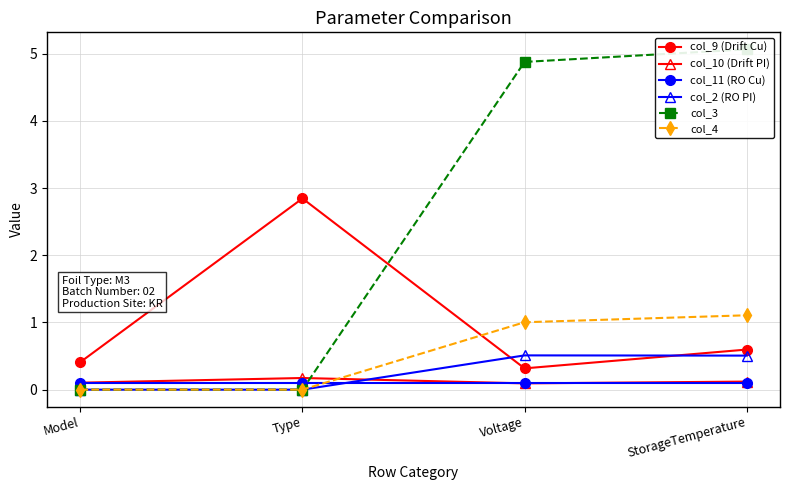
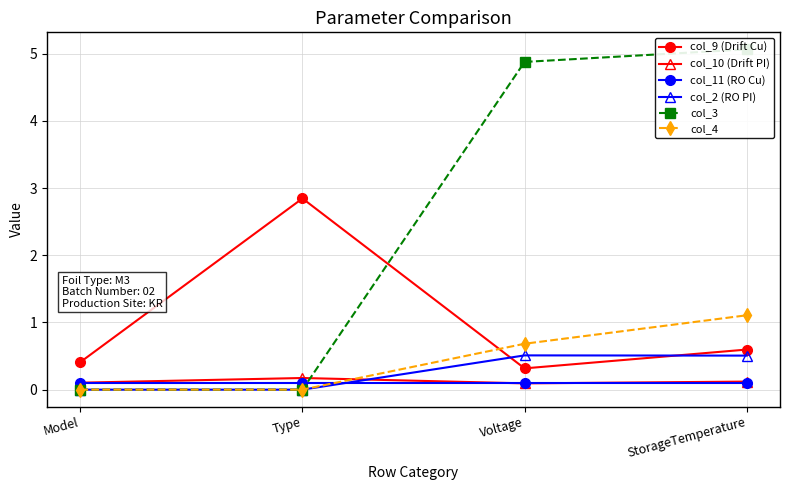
  {
    "col_3": {
      "Voltage": 4.9
    },
    "col_4": {
-     "Voltage": 1.0,
+     "Voltage": 0.7,
      "StorageTemperature": 1.1
    }
  }
